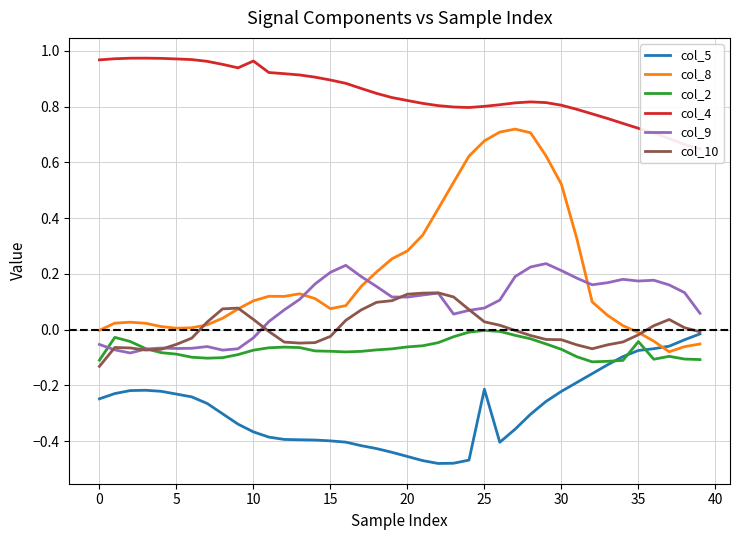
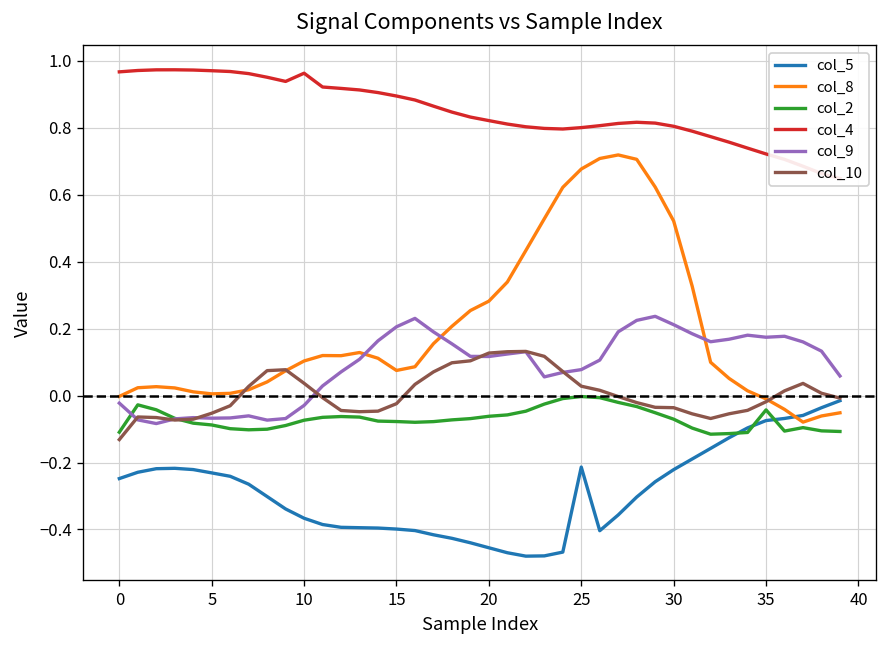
  {
    "col_5": {
      "0": -0.25,
      "5": -0.23,
      "10": -0.37,
      "15": -0.40,
      "20": -0.45,
      "25": -0.21,
      "30": -0.22,
      "35": -0.07
    },
    "col_8": {
      "0": 0.00,
      "5": 0.01,
      "10": 0.10,
      "15": 0.08,
      "20": 0.28,
      "25": 0.68,
      "30": 0.52
    },
    "col_2": {
      "0": -0.11,
      "5": -0.09,
      "10": -0.07,
      "15": -0.08,
      "20": -0.06,
      "25": 0.00,
      "30": -0.07,
      "35": -0.04
    },
    "col_4": {
      "0": 0.97,
      "5": 0.97,
      "10": 0.96,
      "15": 0.90,
      "20": 0.82,
      "25": 0.80,
      "30": 0.80,
      "35": 0.72
    },
    "col_9": {
-     "0": -0.05,
+     "0": -0.02,
      "5": -0.07,
      "10": -0.03,
      "15": 0.21,
      "20": 0.12,
      "25": 0.08,
      "30": 0.21,
      "35": 0.17
    },
    "col_10": {
      "0": -0.13,
      "5": -0.05,
      "10": 0.04,
      "15": -0.02,
      "20": 0.13,
      "25": 0.03,
      "30": -0.04
    }
  }
